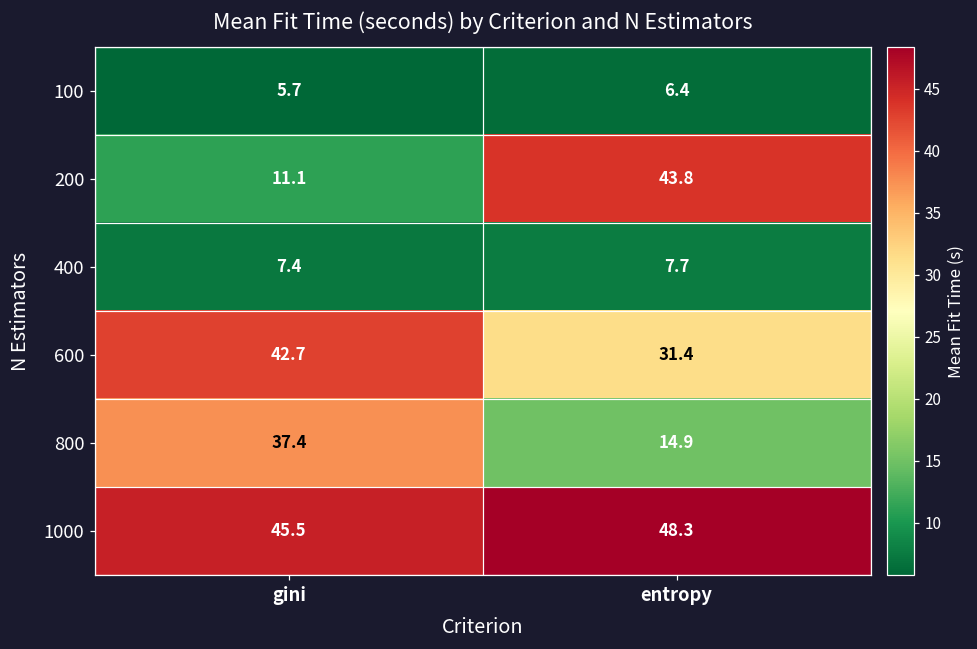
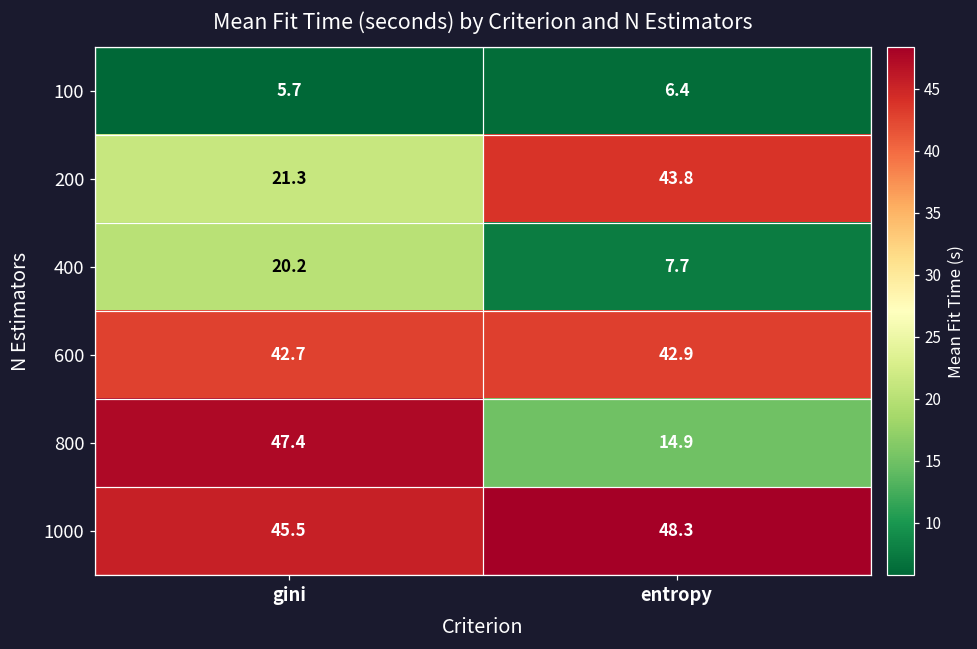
  {
    "100": {
      "gini": 5.7,
      "entropy": 6.4
    },
    "200": {
-     "gini": 11.1,
+     "gini": 21.3,
      "entropy": 43.8
    },
    "400": {
-     "gini": 7.4,
+     "gini": 20.2,
      "entropy": 7.7
    },
    "600": {
      "gini": 42.7,
-     "entropy": 31.4
+     "entropy": 42.9
    },
    "800": {
-     "gini": 37.4,
+     "gini": 47.4,
      "entropy": 14.9
    },
    "1000": {
      "gini": 45.5,
      "entropy": 48.3
    }
  }
